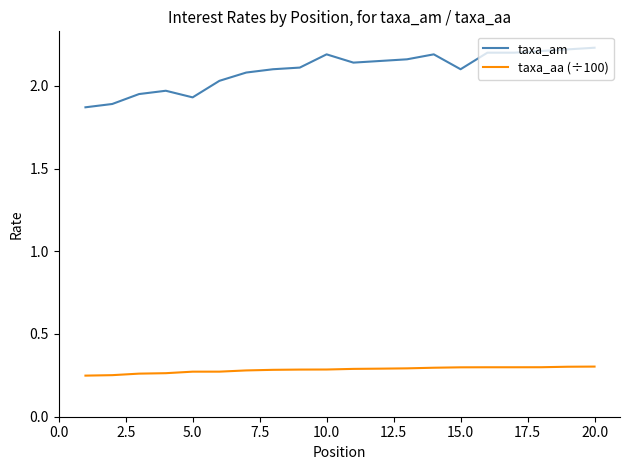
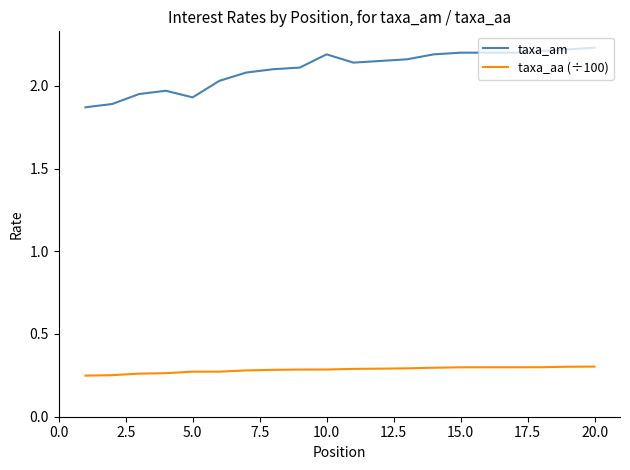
  {
    "taxa_am": {
      "5.0": 1.93,
      "10.0": 2.2,
-     "15.0": 2.1
+     "15.0": 2.2
    },
    "taxa_aa (÷100)": {
      "5.0": 0.27,
      "10.0": 0.3,
      "15.0": 0.3,
      "20.0": 0.3
    }
  }
